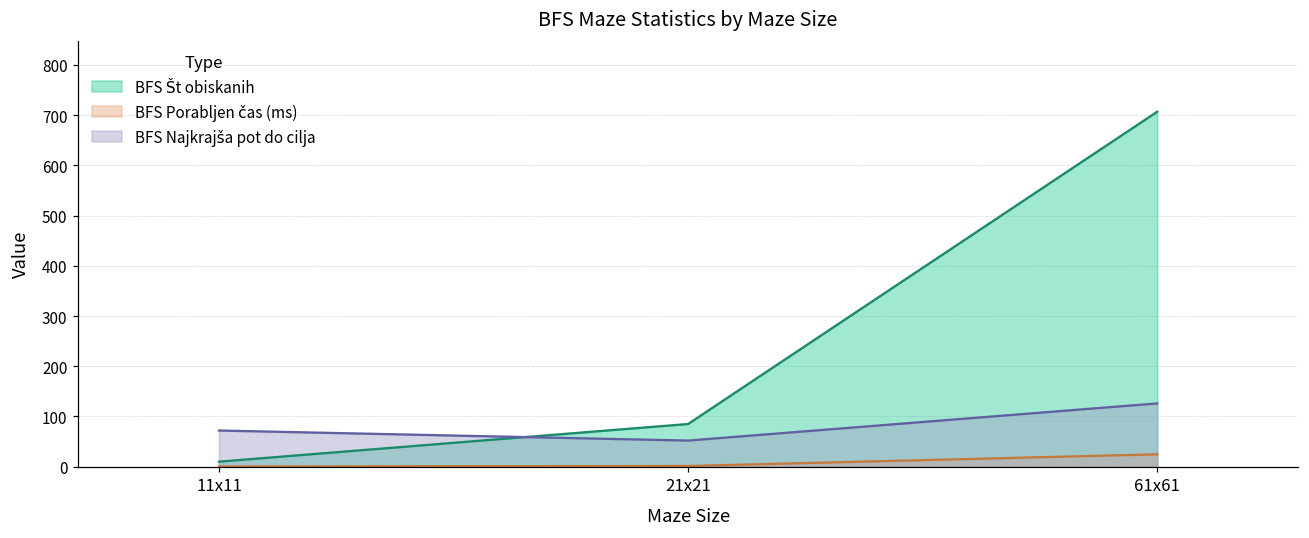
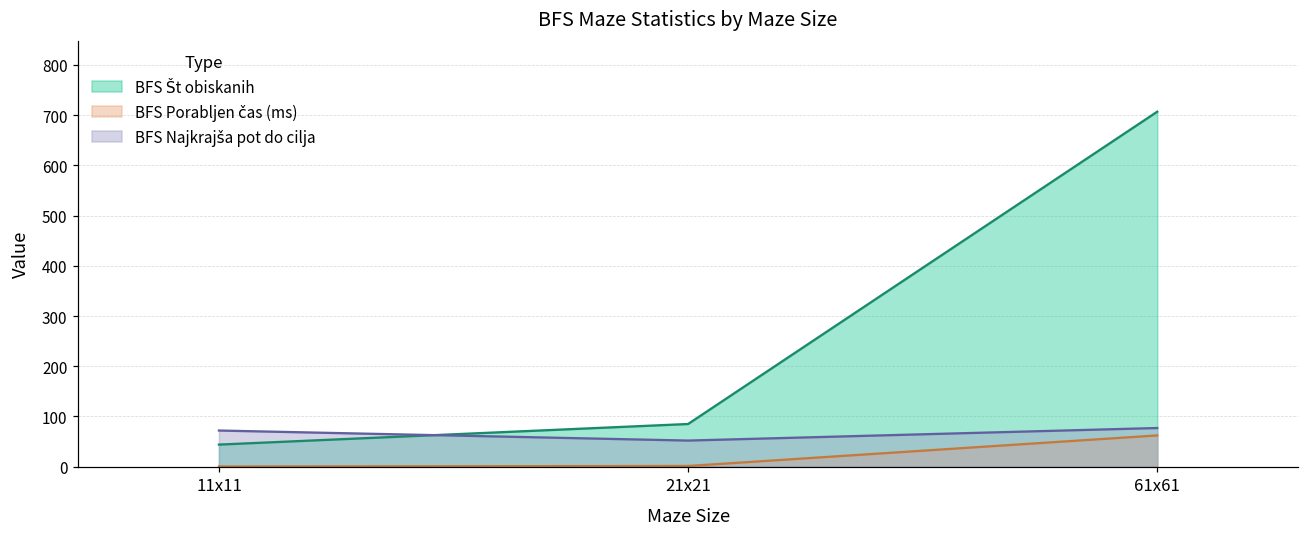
  {
    "BFS Št obiskanih": {
-     "11x11": 10,
+     "11x11": 40,
      "21x21": 90,
      "61x61": 710
    },
    "BFS Porabljen čas (ms)": {
      "11x11": 0,
      "21x21": 0,
-     "61x61": 20
+     "61x61": 60
    },
    "BFS Najkrajša pot do cilja": {
      "11x11": 70,
      "21x21": 50,
-     "61x61": 130
+     "61x61": 80
    }
  }
